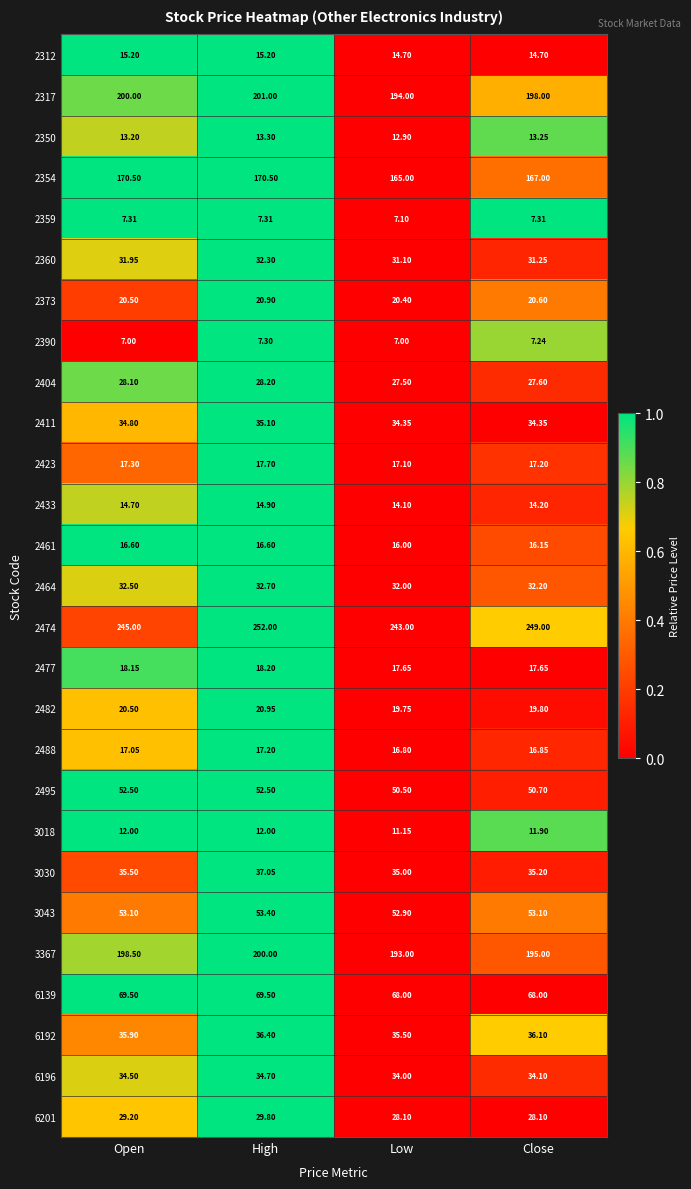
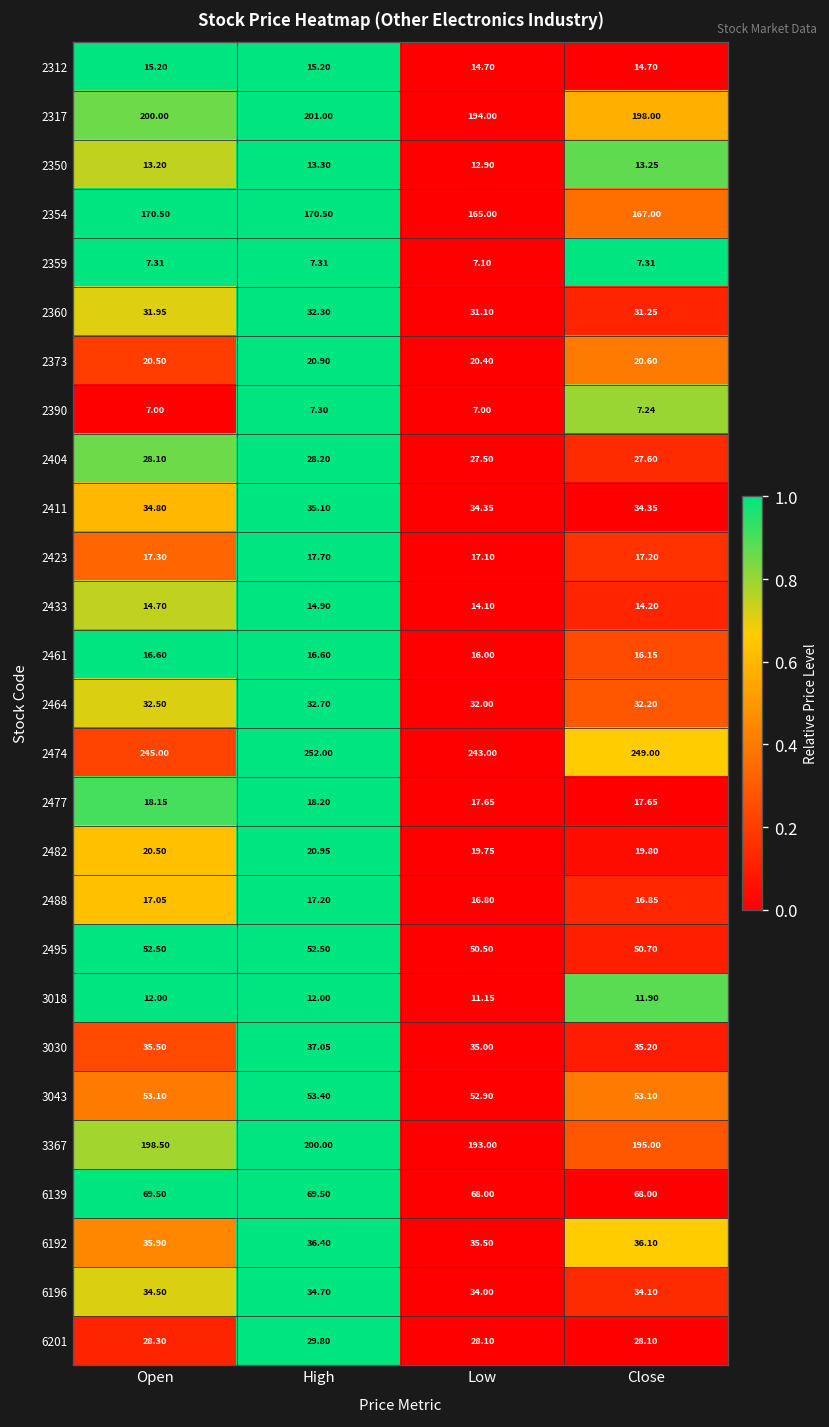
  {
    "2312": {
      "Open": 15.20,
      "High": 15.20,
      "Low": 14.70,
      "Close": 14.70
    },
    "2317": {
      "Open": 200.00,
      "High": 201.00,
      "Low": 194.00,
      "Close": 198.00
    },
    "2350": {
      "Open": 13.20,
      "High": 13.30,
      "Low": 12.90,
      "Close": 13.25
    },
    "2354": {
      "Open": 170.50,
      "High": 170.50,
      "Low": 165.00,
      "Close": 167.00
    },
    "2359": {
      "Open": 7.31,
      "High": 7.31,
      "Low": 7.10,
      "Close": 7.31
    },
    "2360": {
      "Open": 31.95,
      "High": 32.30,
      "Low": 31.10,
      "Close": 31.25
    },
    "2373": {
      "Open": 20.50,
      "High": 20.90,
      "Low": 20.40,
      "Close": 20.60
    },
    "2390": {
      "Open": 7.00,
      "High": 7.30,
      "Low": 7.00,
      "Close": 7.24
    },
    "2404": {
      "Open": 28.10,
      "High": 28.20,
      "Low": 27.50,
      "Close": 27.60
    },
    "2411": {
      "Open": 34.80,
      "High": 35.10,
      "Low": 34.35,
      "Close": 34.35
    },
    "2423": {
      "Open": 17.30,
      "High": 17.70,
      "Low": 17.10,
      "Close": 17.20
    },
    "2433": {
      "Open": 14.70,
      "High": 14.90,
      "Low": 14.10,
      "Close": 14.20
    },
    "2461": {
      "Open": 16.60,
      "High": 16.60,
      "Low": 16.00,
      "Close": 16.15
    },
    "2464": {
      "Open": 32.50,
      "High": 32.70,
      "Low": 32.00,
      "Close": 32.20
    },
    "2474": {
      "Open": 245.00,
      "High": 252.00,
      "Low": 243.00,
      "Close": 249.00
    },
    "2477": {
      "Open": 18.15,
      "High": 18.20,
      "Low": 17.65,
      "Close": 17.65
    },
    "2482": {
      "Open": 20.50,
      "High": 20.95,
      "Low": 19.75,
      "Close": 19.80
    },
    "2488": {
      "Open": 17.05,
      "High": 17.20,
      "Low": 16.80,
      "Close": 16.85
    },
    "2495": {
      "Open": 52.50,
      "High": 52.50,
      "Low": 50.50,
      "Close": 50.70
    },
    "3018": {
      "Open": 12.00,
      "High": 12.00,
      "Low": 11.15,
      "Close": 11.90
    },
    "3030": {
      "Open": 35.50,
      "High": 37.05,
      "Low": 35.00,
      "Close": 35.20
    },
    "3043": {
      "Open": 53.10,
      "High": 53.40,
      "Low": 52.90,
      "Close": 53.10
    },
    "3367": {
      "Open": 198.50,
      "High": 200.00,
      "Low": 193.00,
      "Close": 195.00
    },
    "6139": {
      "Open": 69.50,
      "High": 69.50,
      "Low": 68.00,
      "Close": 68.00
    },
    "6192": {
      "Open": 35.90,
      "High": 36.40,
      "Low": 35.50,
      "Close": 36.10
    },
    "6196": {
      "Open": 34.50,
      "High": 34.70,
      "Low": 34.00,
      "Close": 34.10
    },
    "6201": {
-     "Open": 29.20,
+     "Open": 28.30,
      "High": 29.80,
      "Low": 28.10,
      "Close": 28.10
    }
  }
